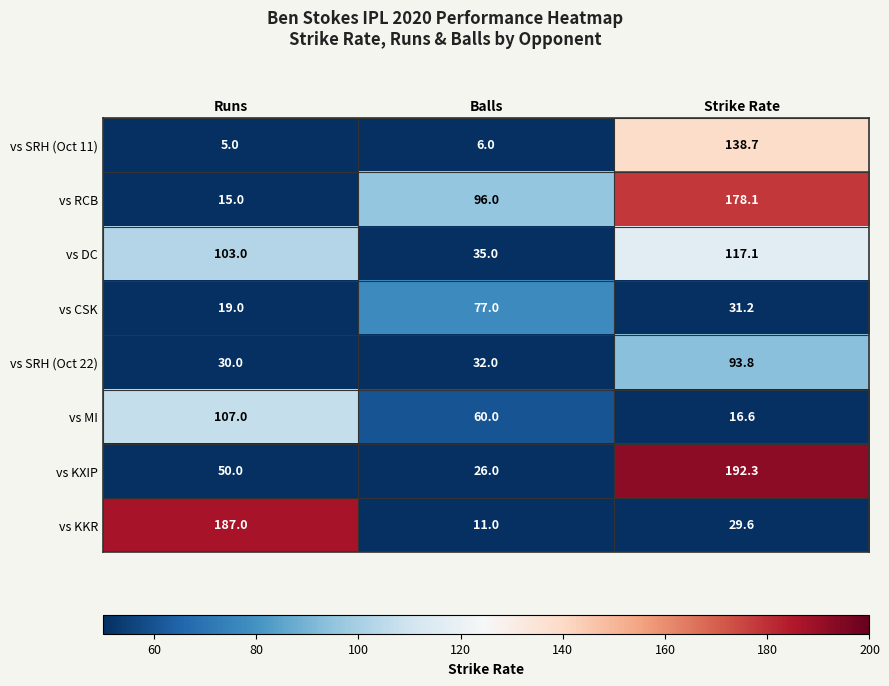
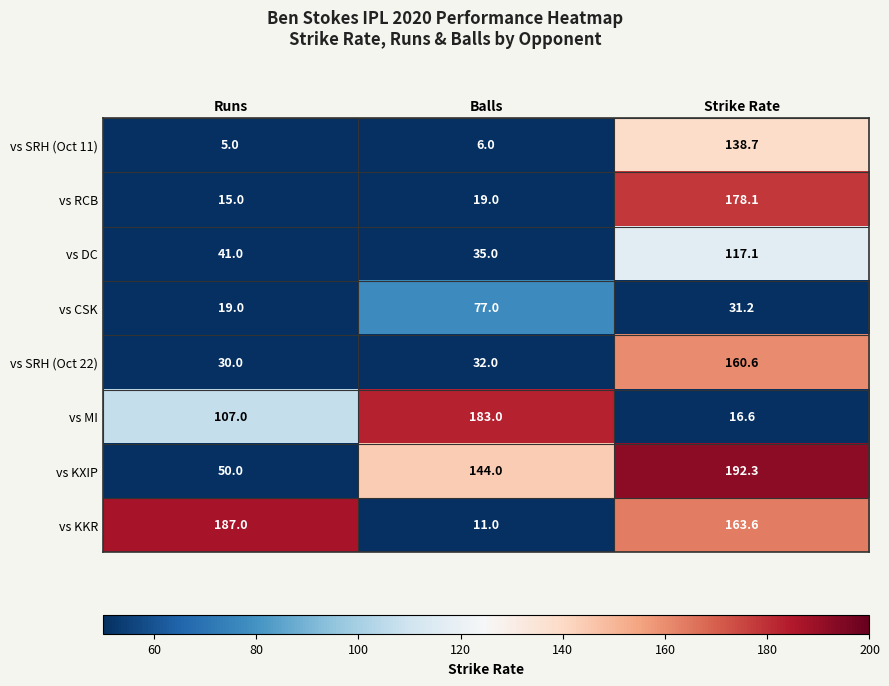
  {
    "vs SRH (Oct 11)": {
      "Runs": 5.0,
      "Balls": 6.0,
      "Strike Rate": 138.7
    },
    "vs RCB": {
      "Runs": 15.0,
-     "Balls": 96.0,
+     "Balls": 19.0,
      "Strike Rate": 178.1
    },
    "vs DC": {
-     "Runs": 103.0,
+     "Runs": 41.0,
      "Balls": 35.0,
      "Strike Rate": 117.1
    },
    "vs CSK": {
      "Runs": 19.0,
      "Balls": 77.0,
      "Strike Rate": 31.2
    },
    "vs SRH (Oct 22)": {
      "Runs": 30.0,
      "Balls": 32.0,
-     "Strike Rate": 93.8
+     "Strike Rate": 160.6
    },
    "vs MI": {
      "Runs": 107.0,
-     "Balls": 60.0,
+     "Balls": 183.0,
      "Strike Rate": 16.6
    },
    "vs KXIP": {
      "Runs": 50.0,
-     "Balls": 26.0,
+     "Balls": 144.0,
      "Strike Rate": 192.3
    },
    "vs KKR": {
      "Runs": 187.0,
      "Balls": 11.0,
-     "Strike Rate": 29.6
+     "Strike Rate": 163.6
    }
  }
